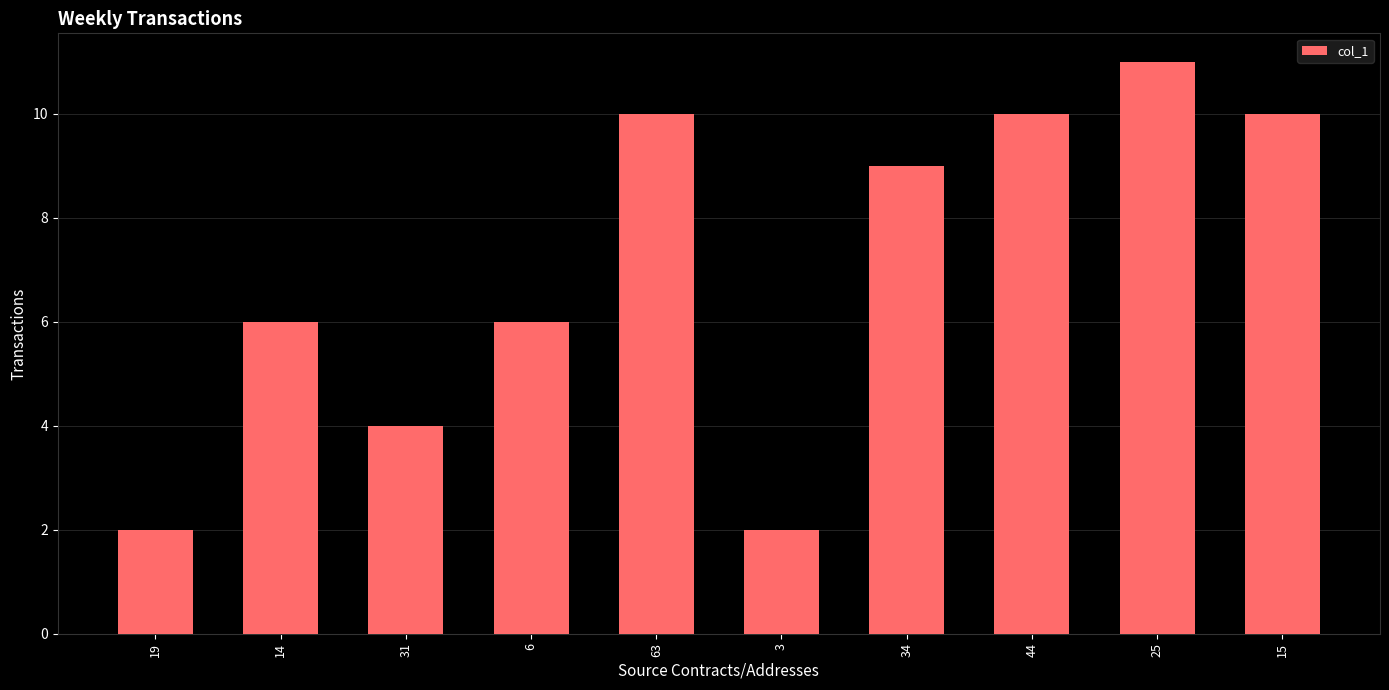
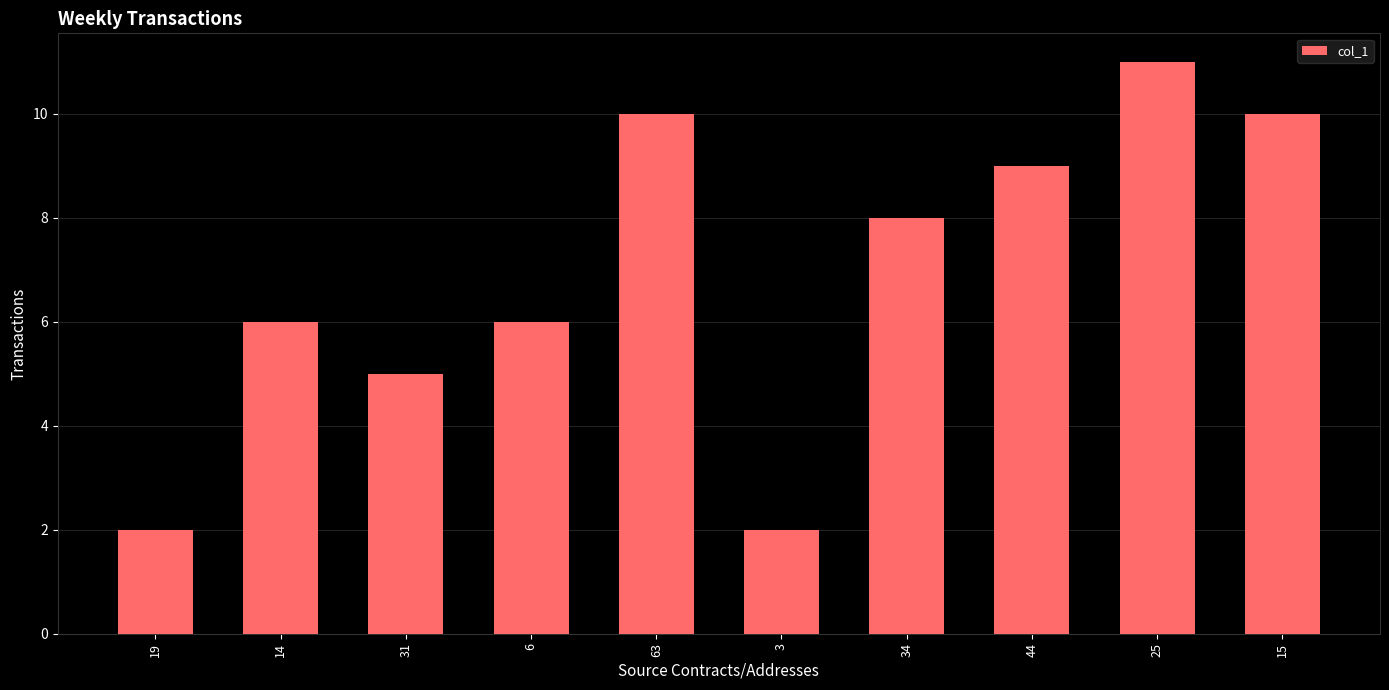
  {
    "19": 2,
    "14": 6,
-   "31": 4,
+   "31": 5,
    "6": 6,
    "63": 10,
    "3": 2,
-   "34": 9,
-   "44": 10,
+   "34": 8,
+   "44": 9,
    "25": 11,
    "15": 10
  }
